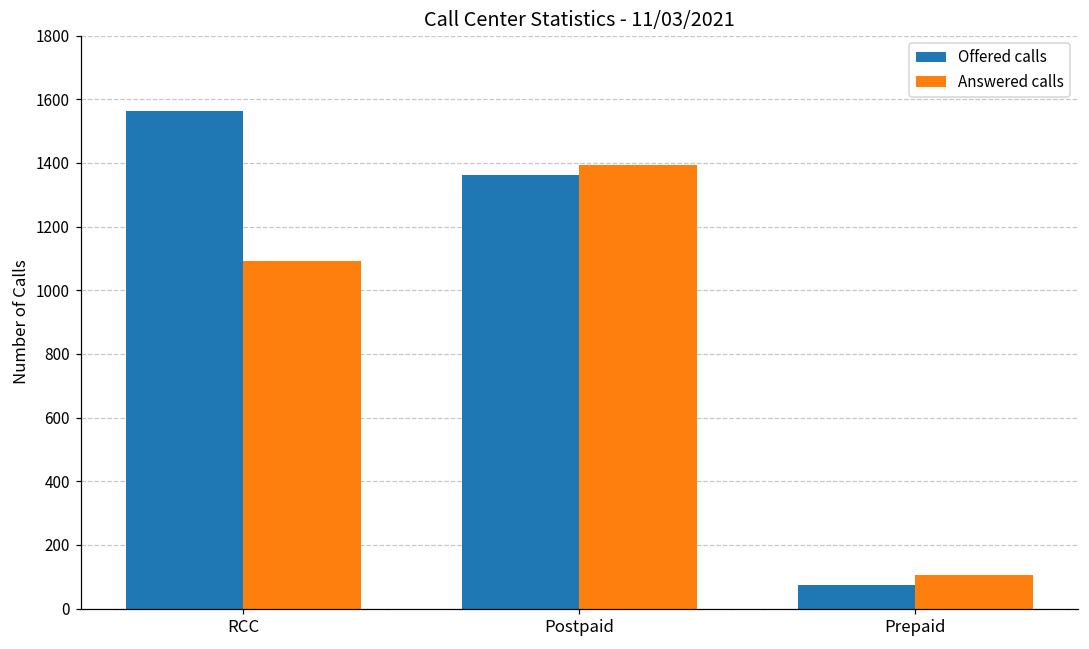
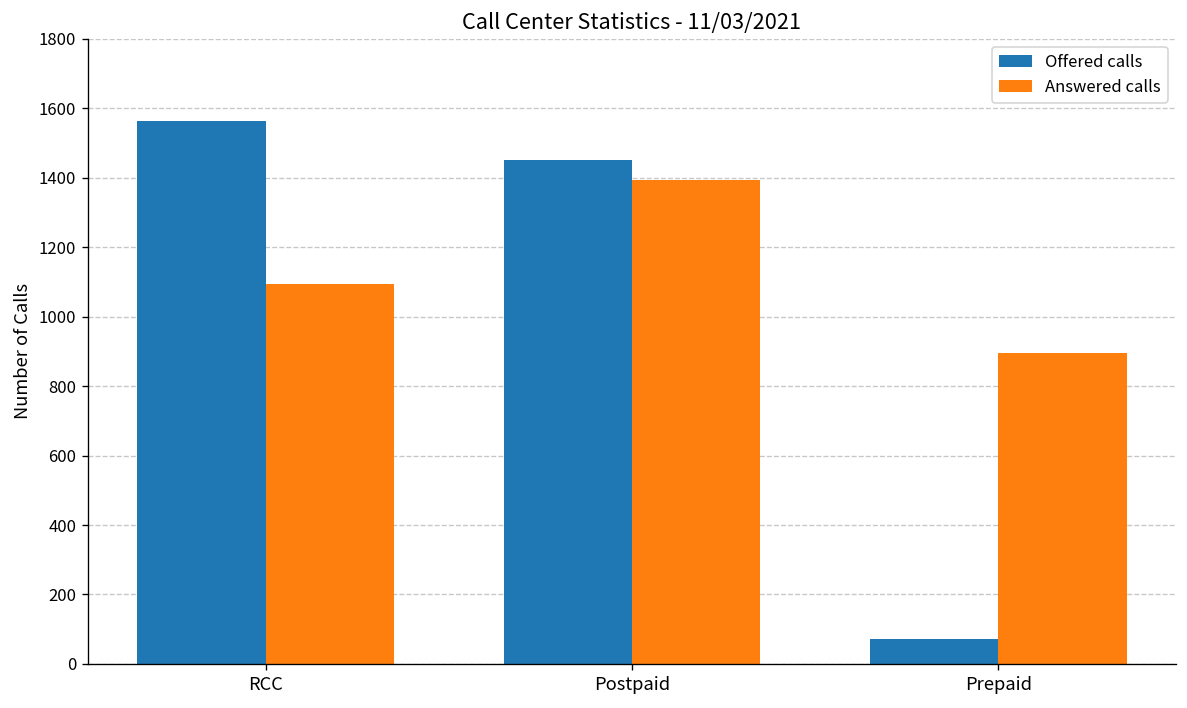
  {
    "Offered calls": {
      "RCC": 1560,
-     "Postpaid": 1360,
+     "Postpaid": 1450,
      "Prepaid": 70
    },
    "Answered calls": {
      "RCC": 1090,
      "Postpaid": 1390,
-     "Prepaid": 110
+     "Prepaid": 900
    }
  }
